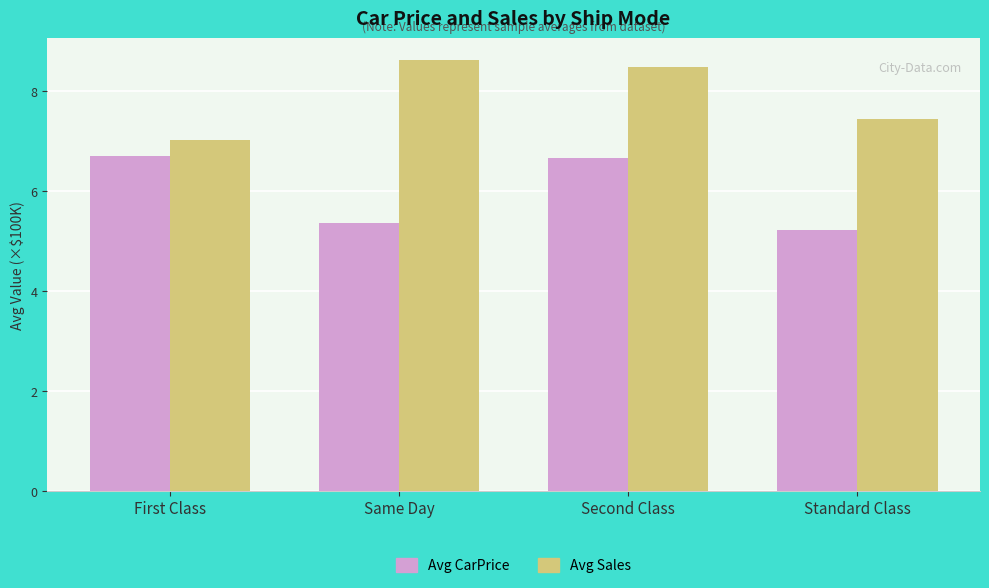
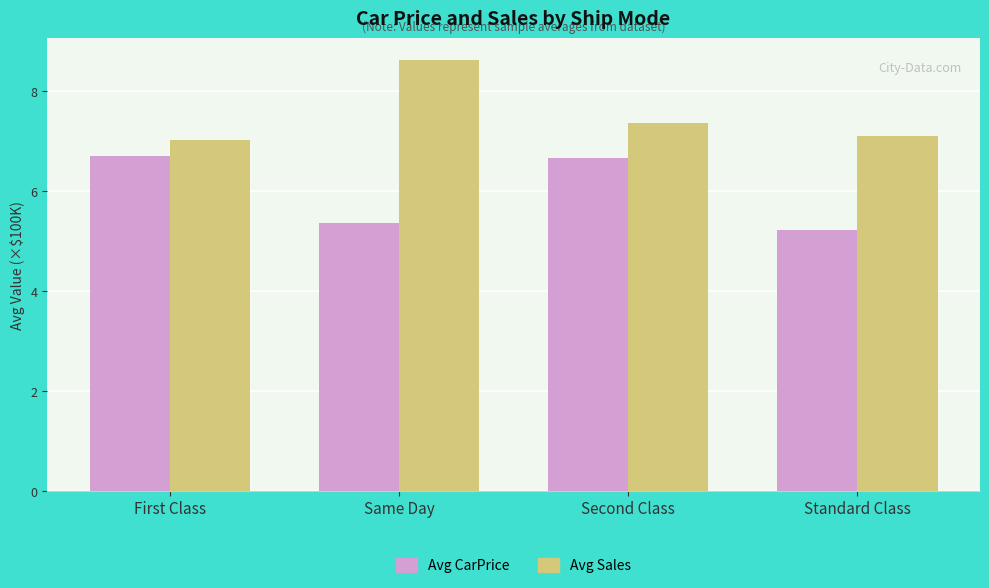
  {
    "Avg CarPrice": {
      "First Class": 6.7,
      "Same Day": 5.4,
      "Second Class": 6.7,
      "Standard Class": 5.2
    },
    "Avg Sales": {
      "First Class": 7.0,
      "Same Day": 8.6,
-     "Second Class": 8.5,
-     "Standard Class": 7.4
+     "Second Class": 7.4,
+     "Standard Class": 7.1
    }
  }
